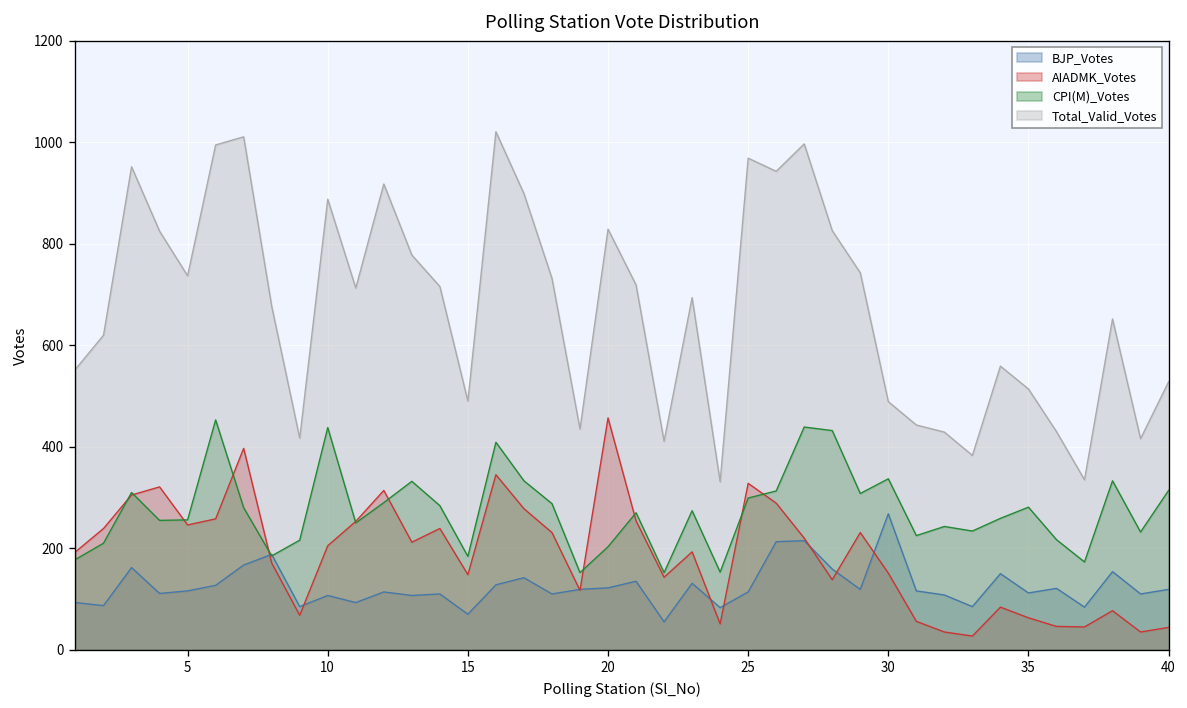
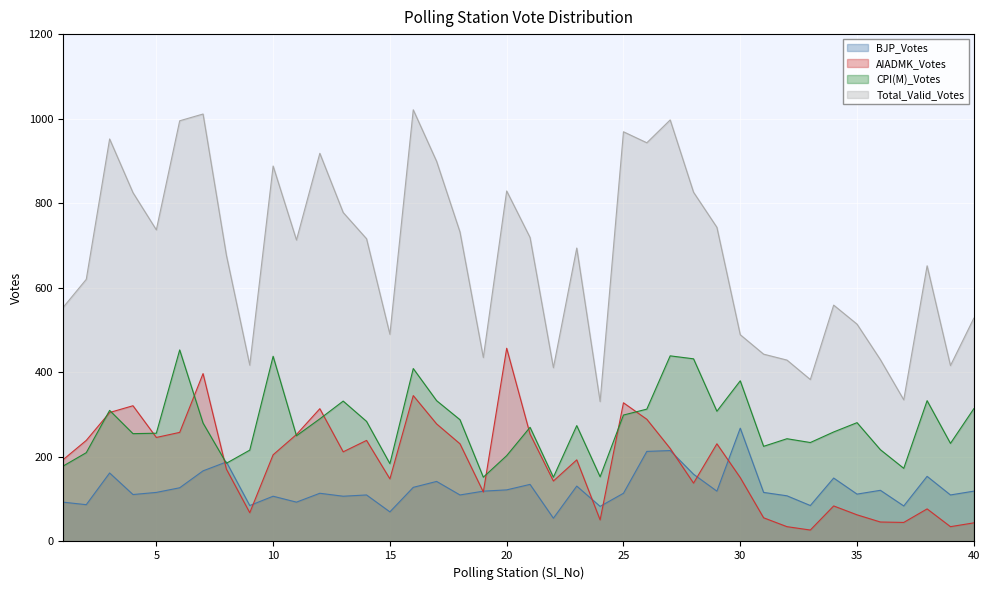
  {
    "BJP_Votes": {
      "5": 120,
      "10": 110,
      "15": 70,
      "20": 120,
      "25": 110,
      "30": 270,
      "35": 110,
      "40": 120
    },
    "AIADMK_Votes": {
      "5": 250,
      "10": 210,
      "15": 150,
      "20": 460,
      "25": 330,
      "30": 150,
      "35": 60,
      "40": 40
    },
    "CPI(M)_Votes": {
      "5": 260,
      "10": 440,
      "15": 180,
      "20": 200,
      "25": 300,
-     "30": 340,
+     "30": 380,
      "35": 280,
      "40": 310
    },
    "Total_Valid_Votes": {
      "5": 740,
      "10": 890,
      "15": 490,
      "20": 830,
      "25": 970,
      "30": 490,
      "35": 510,
      "40": 530
    }
  }
